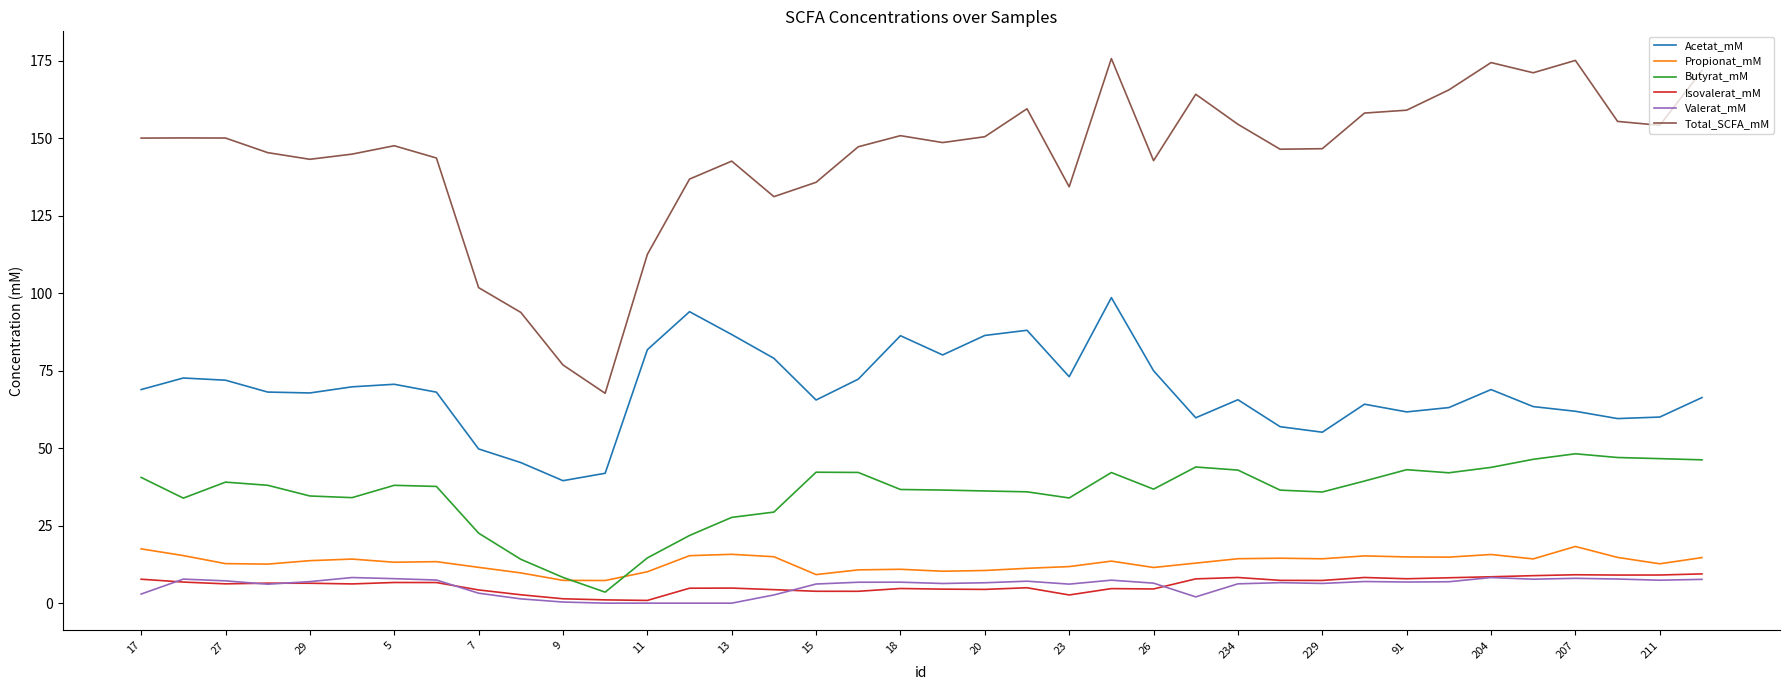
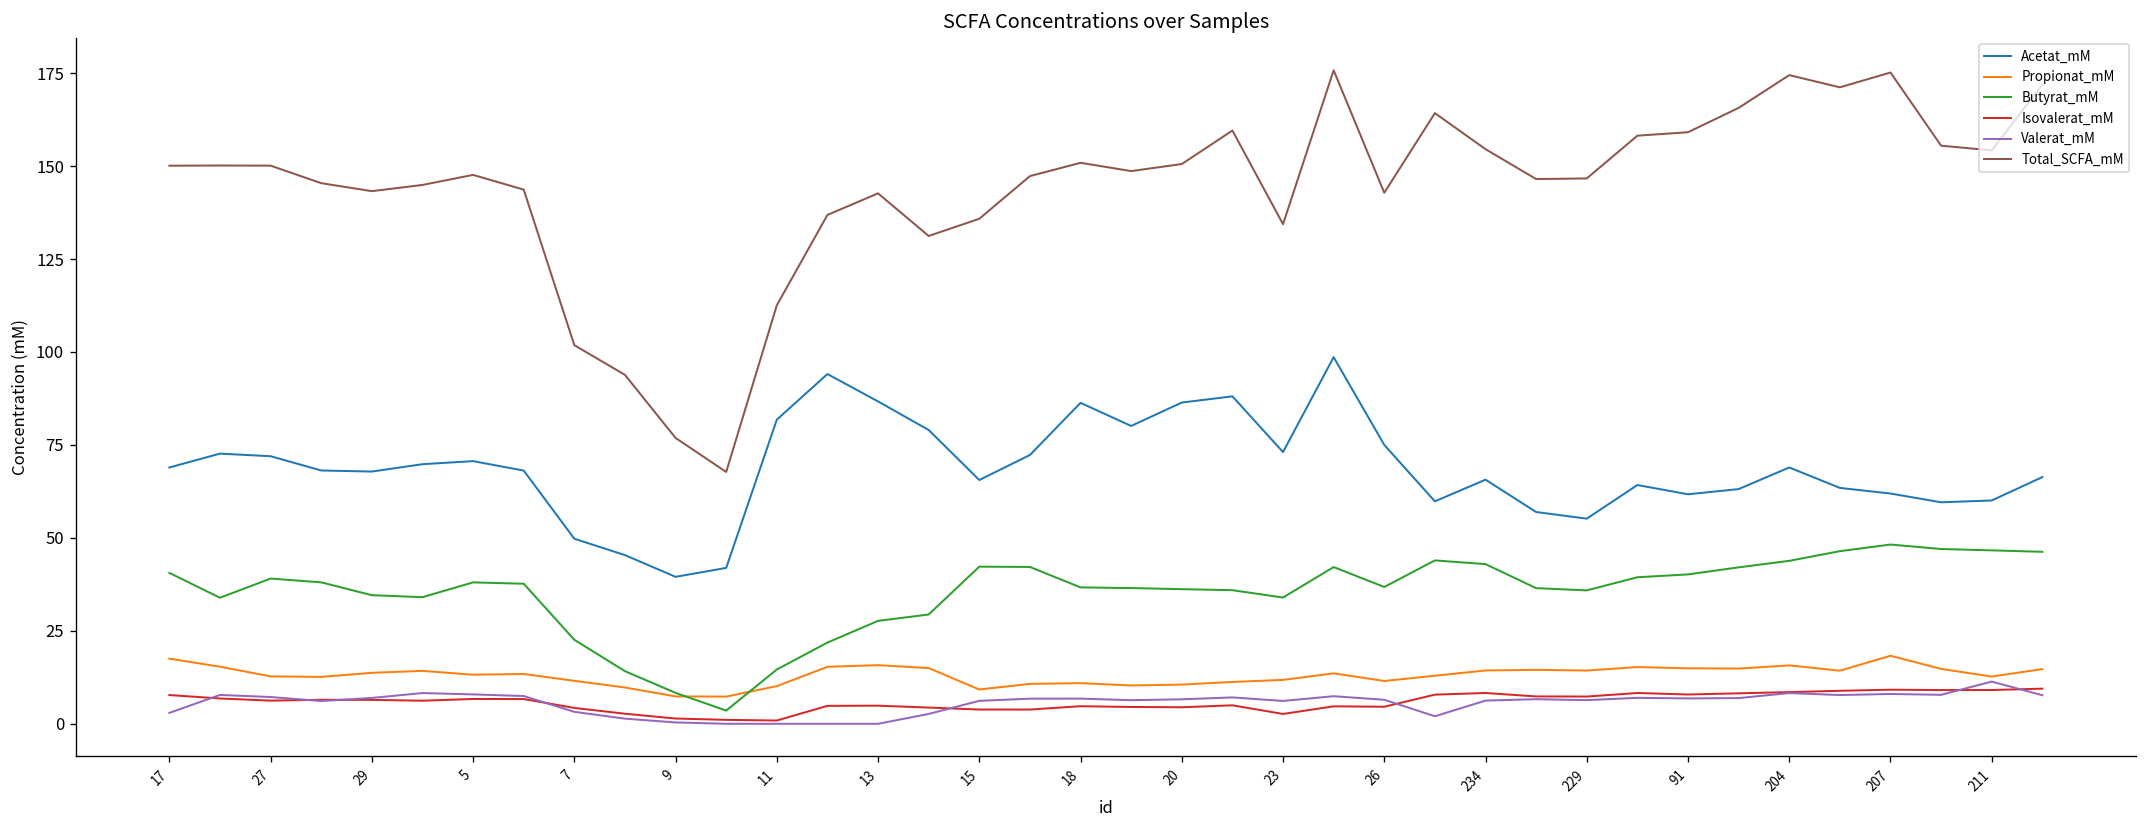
  {
    "Acetat_mM": {
      "18": 86,
      "20": 86,
      "26": 75,
      "234": 66,
      "229": 55,
      "91": 62,
      "204": 69,
      "207": 62,
      "211": 60
    },
    "Propionat_mM": {
      "18": 11,
      "20": 11,
      "26": 12,
      "234": 14,
      "229": 14,
      "91": 15,
      "204": 16,
      "207": 18,
      "211": 13
    },
    "Butyrat_mM": {
      "18": 37,
      "20": 36,
      "26": 37,
      "234": 43,
      "229": 36,
-     "91": 43,
+     "91": 40,
      "204": 44,
      "207": 48,
      "211": 47
    },
    "Isovalerat_mM": {
      "18": 5,
      "20": 4,
      "26": 5,
      "234": 8,
      "229": 7,
      "91": 8,
      "207": 9,
      "211": 9
    },
    "Valerat_mM": {
      "18": 7,
      "20": 7,
      "26": 6,
      "234": 6,
      "229": 6,
      "91": 7,
      "207": 8,
-     "211": 7
+     "211": 11
    },
    "Total_SCFA_mM": {
      "18": 151,
      "20": 151,
      "26": 143,
      "234": 155,
      "229": 147,
      "91": 159,
      "204": 174,
      "207": 175
    }
  }
